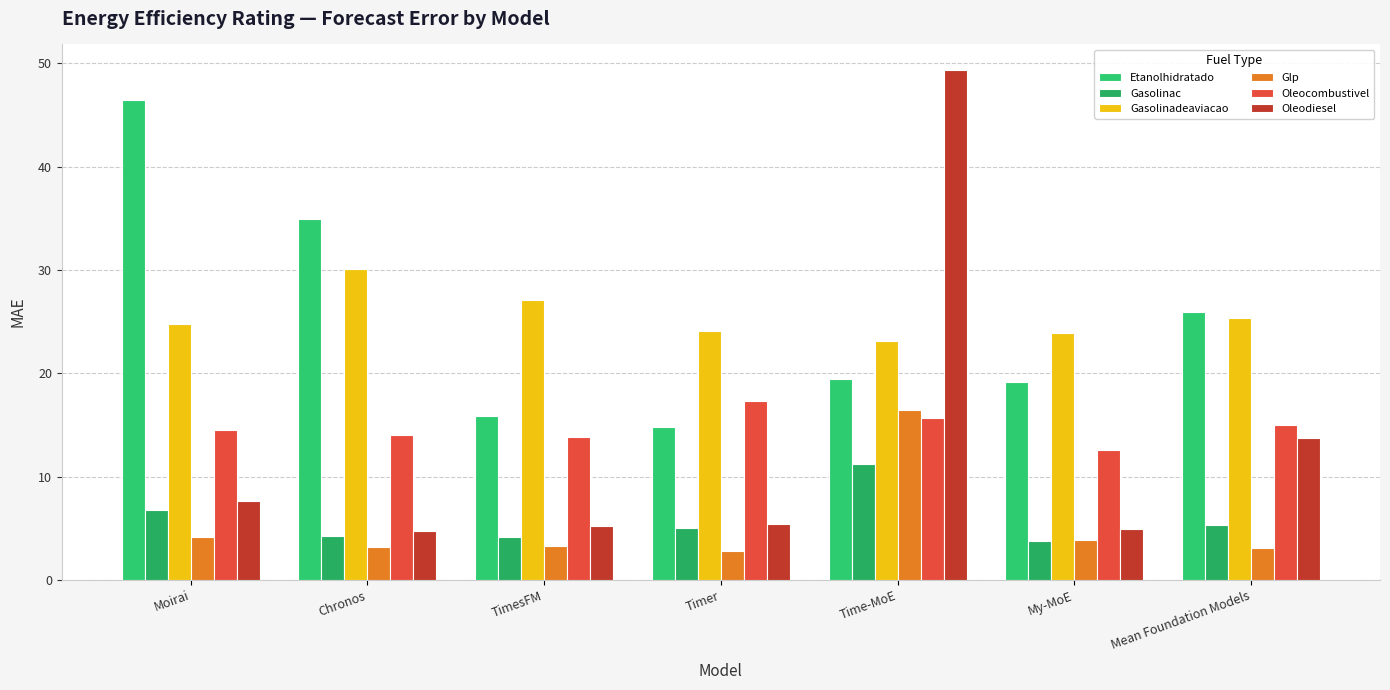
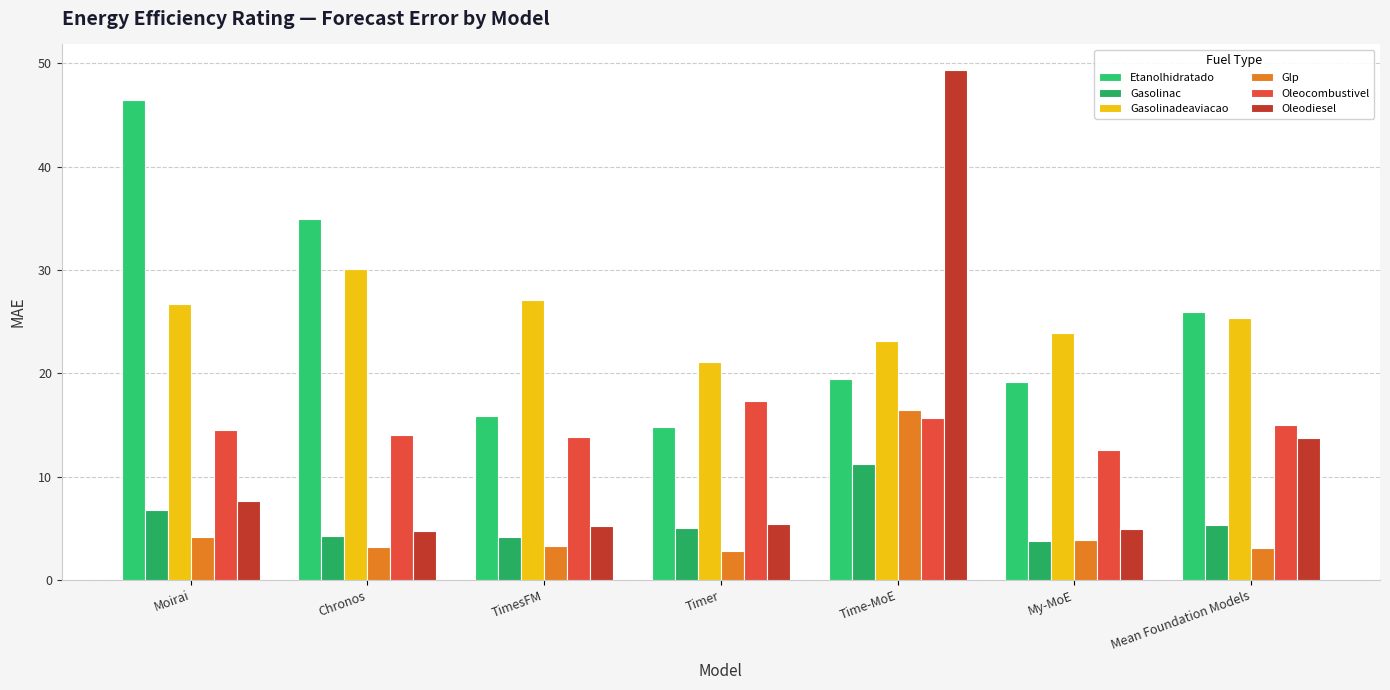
  {
    "Gasolinadeaviacao": {
-     "Moirai": 24.8,
+     "Moirai": 26.7,
      "Chronos": 30.1,
      "TimesFM": 27.1,
-     "Timer": 24.1,
+     "Timer": 21.1,
      "Time-MoE": 23.1,
      "My-MoE": 23.9,
      "Mean Foundation Models": 25.3
    }
  }
